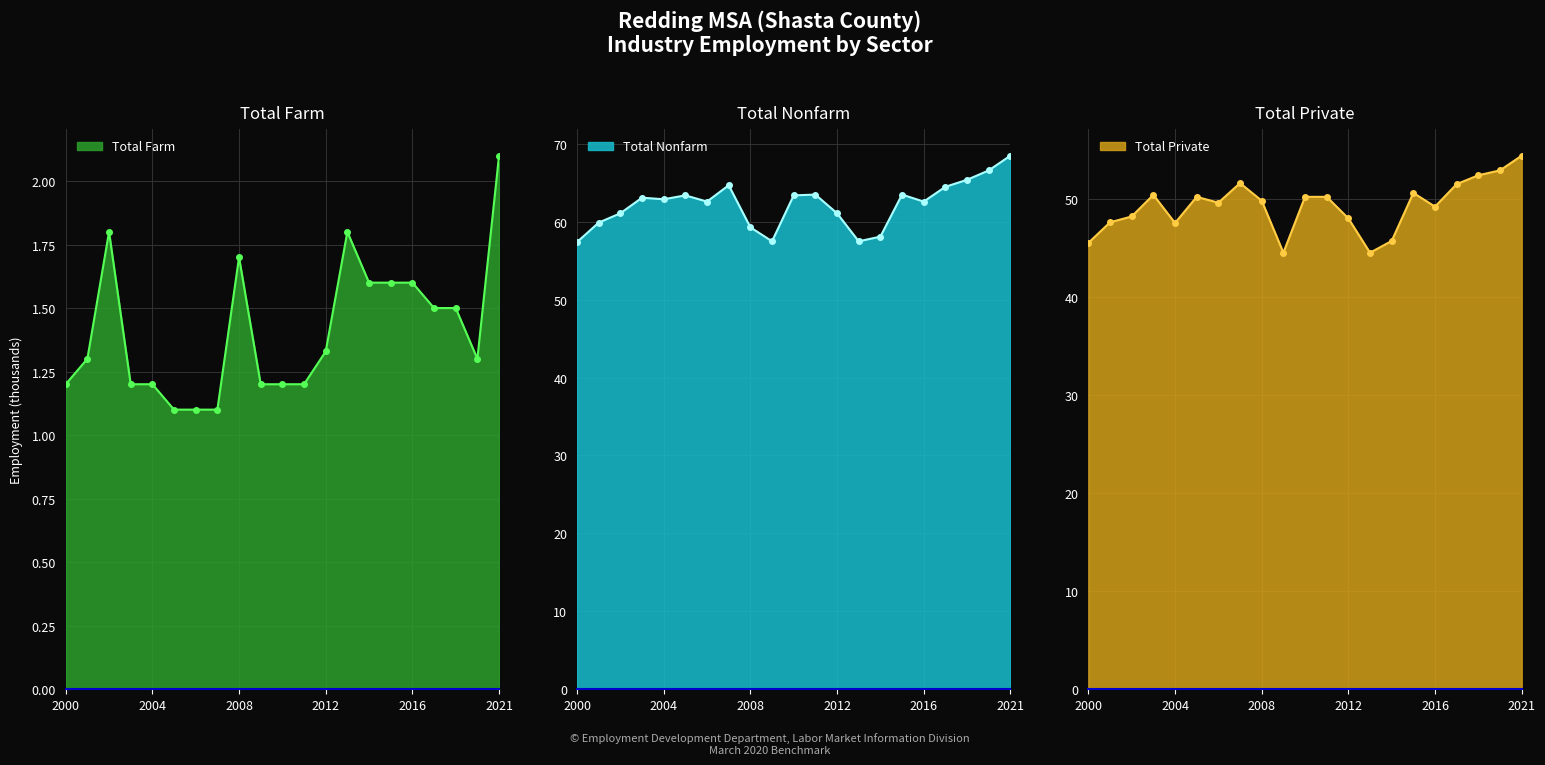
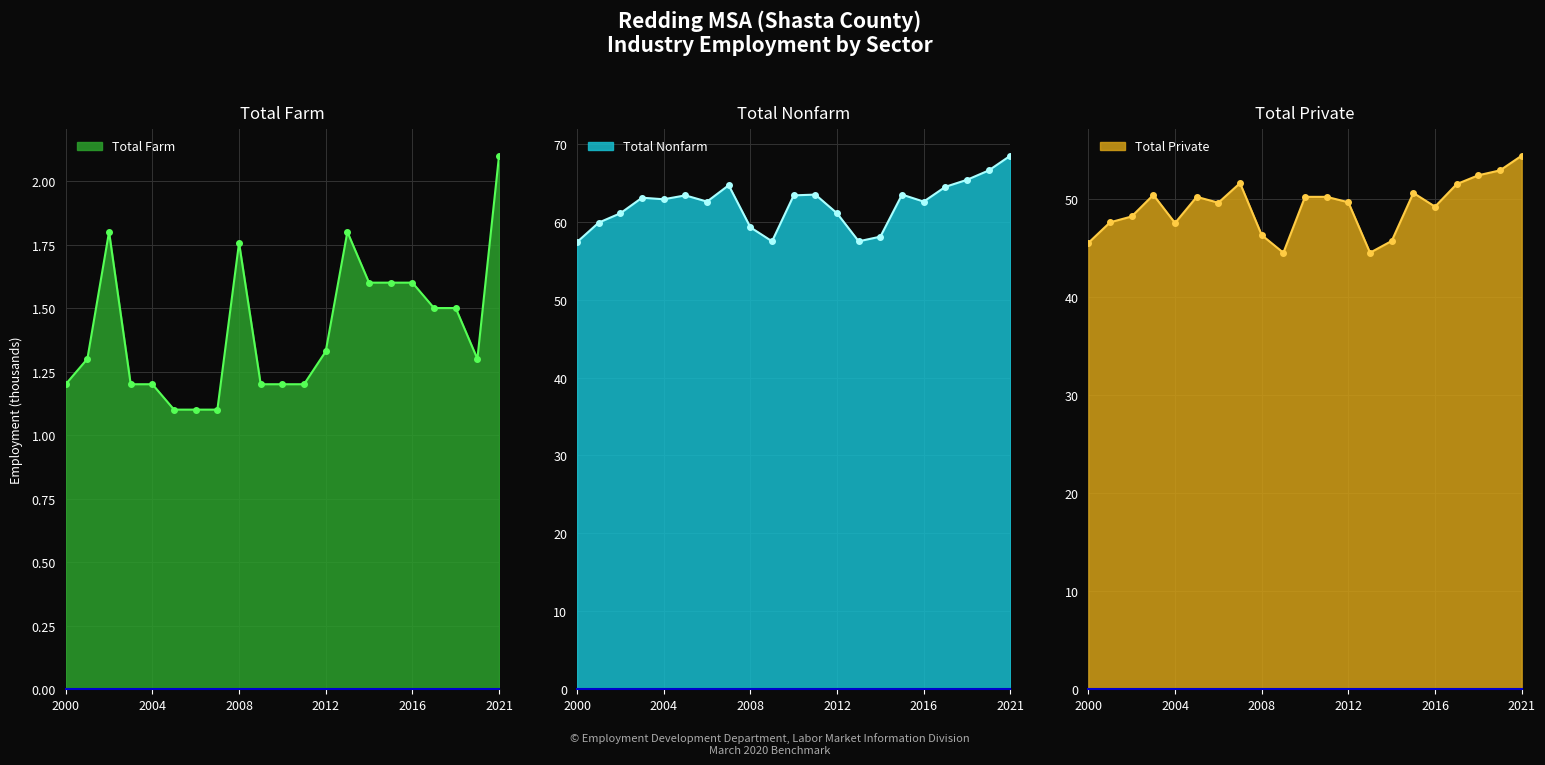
  {
    "Total Farm": {
      "2000": 1.20,
      "2004": 1.20,
-     "2008": 1.70,
+     "2008": 1.76,
      "2012": 1.33,
      "2016": 1.60,
      "2021": 2.10
    },
    "Total Nonfarm": {
      "2000": 57,
      "2004": 63,
      "2008": 59,
      "2012": 61,
      "2016": 63,
      "2021": 69
    },
    "Total Private": {
      "2000": 46,
      "2004": 48,
-     "2008": 50,
-     "2012": 48,
+     "2008": 46,
+     "2012": 50,
      "2016": 49,
      "2021": 54
    }
  }
